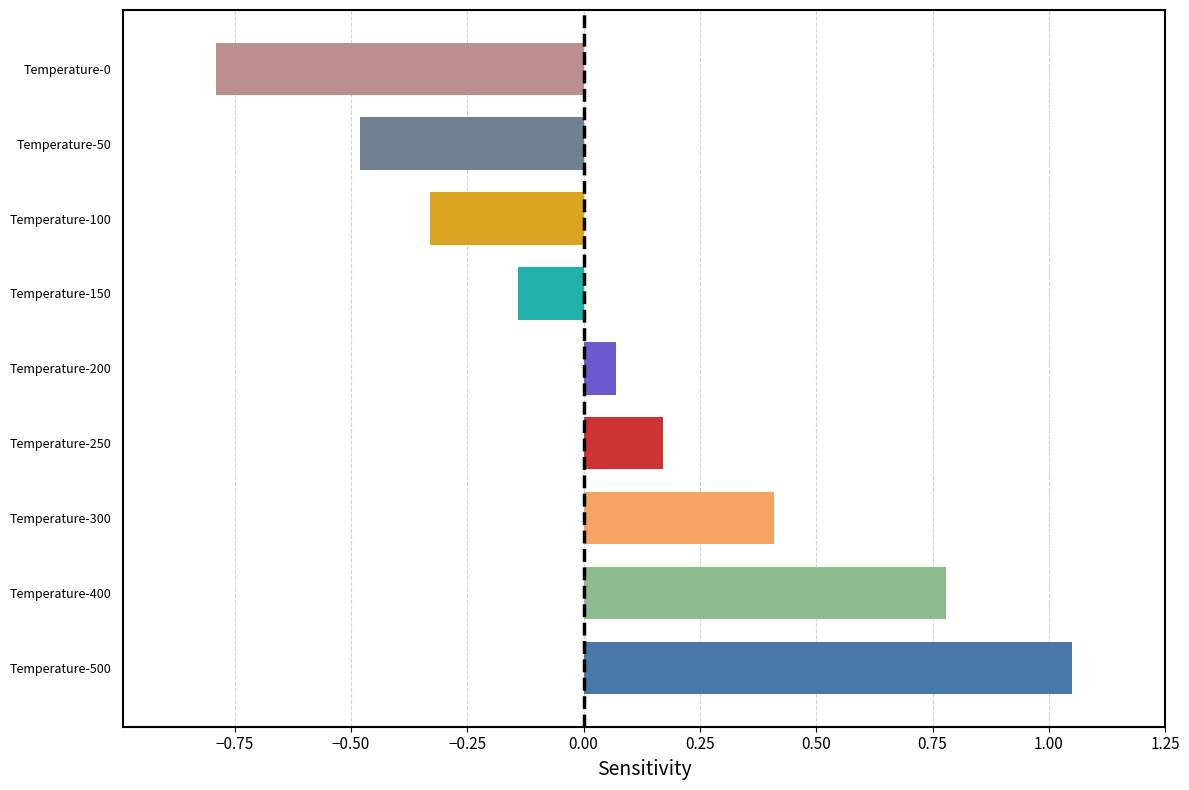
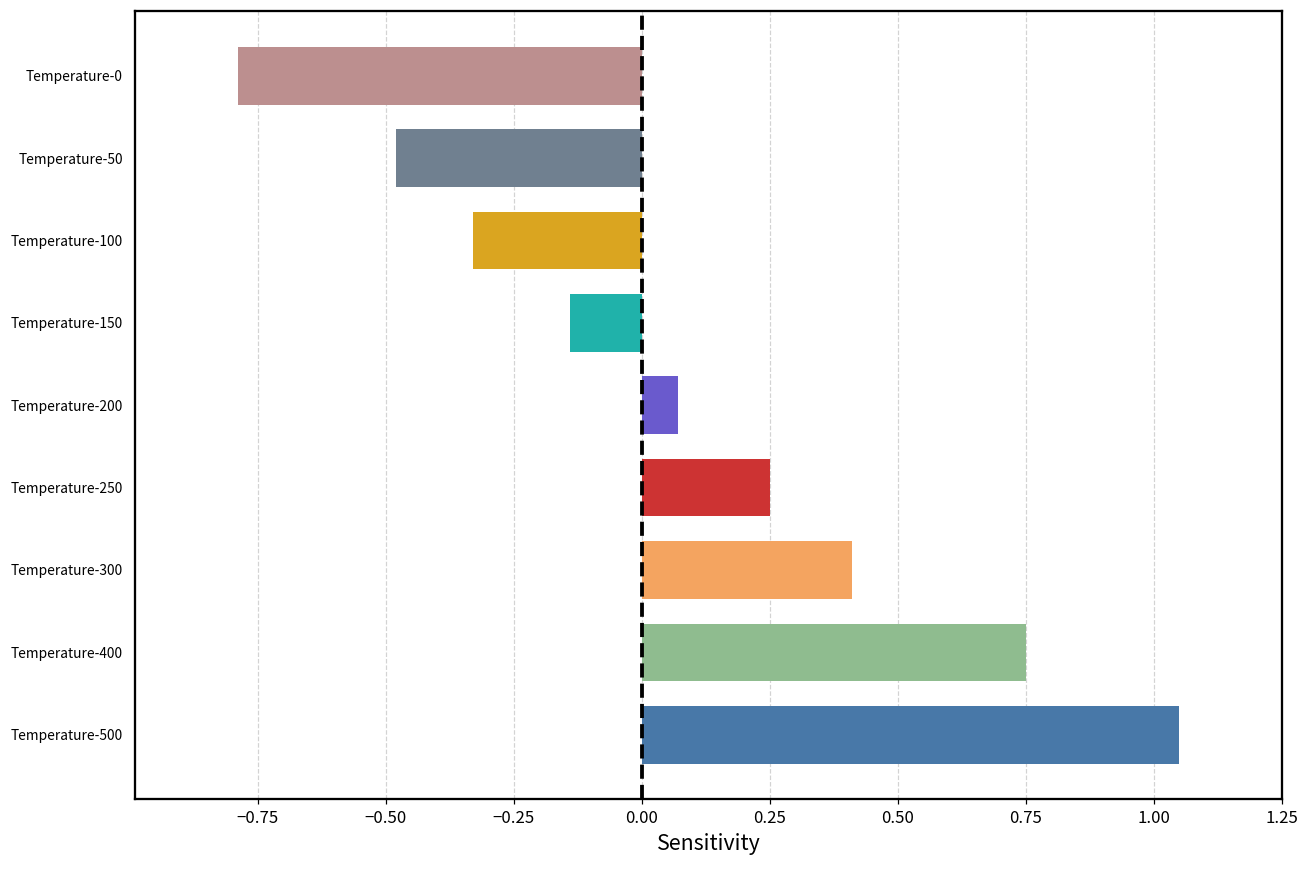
  {
    "Temperature-0": -0.79,
    "Temperature-50": -0.48,
    "Temperature-100": -0.33,
    "Temperature-150": -0.14,
    "Temperature-200": 0.07,
-   "Temperature-250": 0.17,
+   "Temperature-250": 0.25,
    "Temperature-300": 0.41,
-   "Temperature-400": 0.78,
+   "Temperature-400": 0.75,
    "Temperature-500": 1.05
  }
